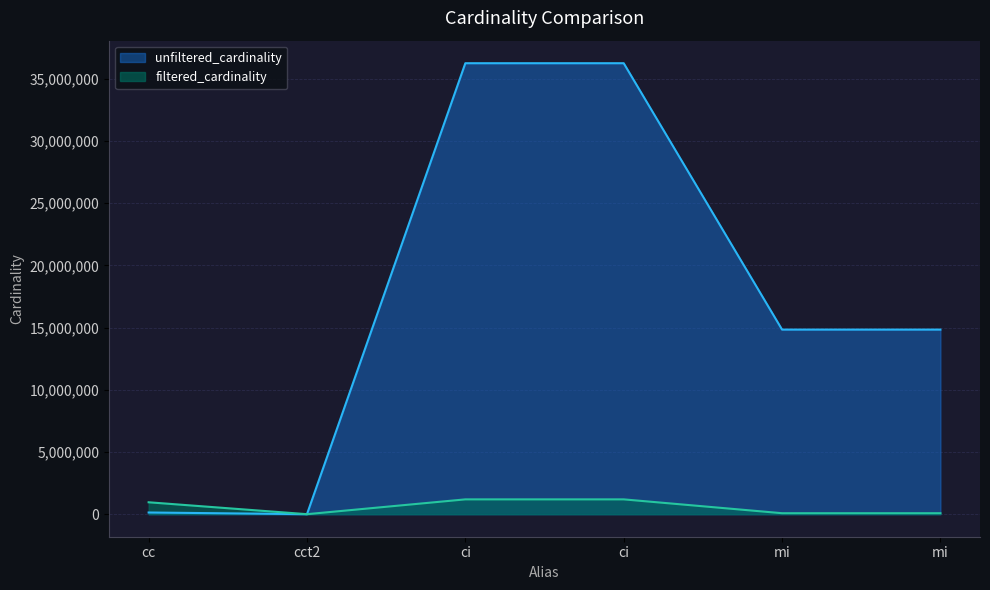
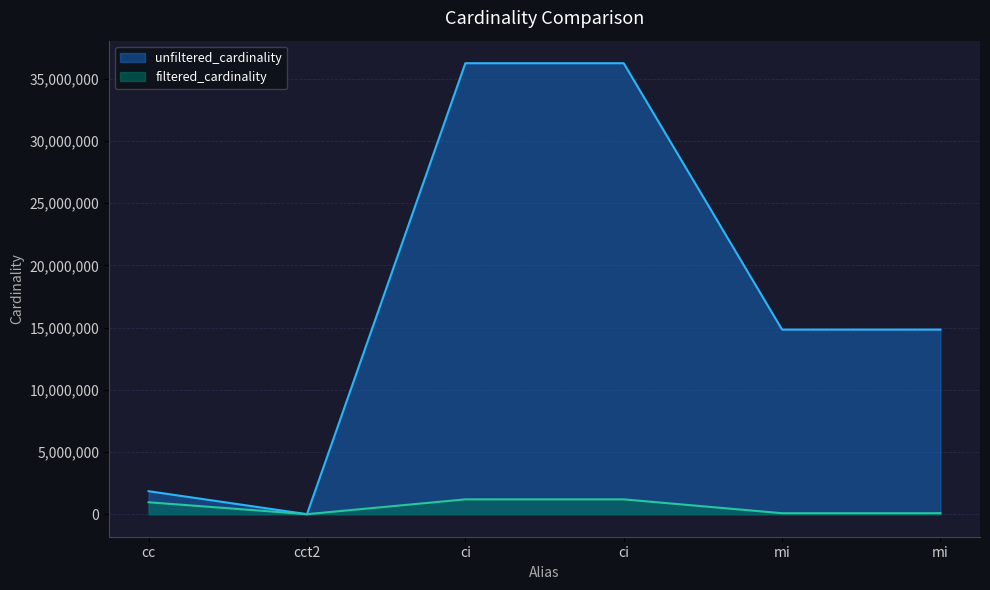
  {
    "unfiltered_cardinality": {
-     "cc": "100,000"
+     "cc": "1,800,000"
    },
    "filtered_cardinality": {
      "cc": "1,000,000"
    }
  }
